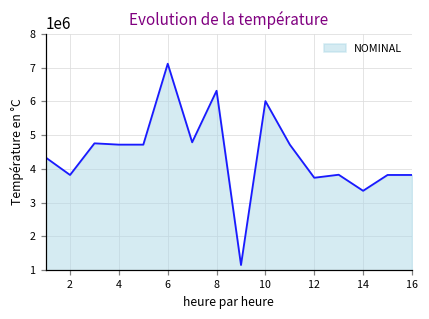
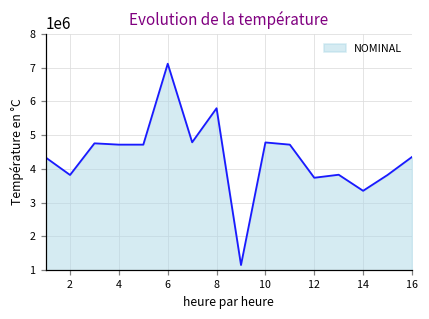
  {
    "2": 3800000,
    "4": 4700000,
    "6": 7100000,
-   "8": 6300000,
-   "10": 6000000,
+   "8": 5800000,
+   "10": 4800000,
    "12": 3700000,
    "14": 3300000,
-   "16": 3800000
+   "16": 4400000
  }
